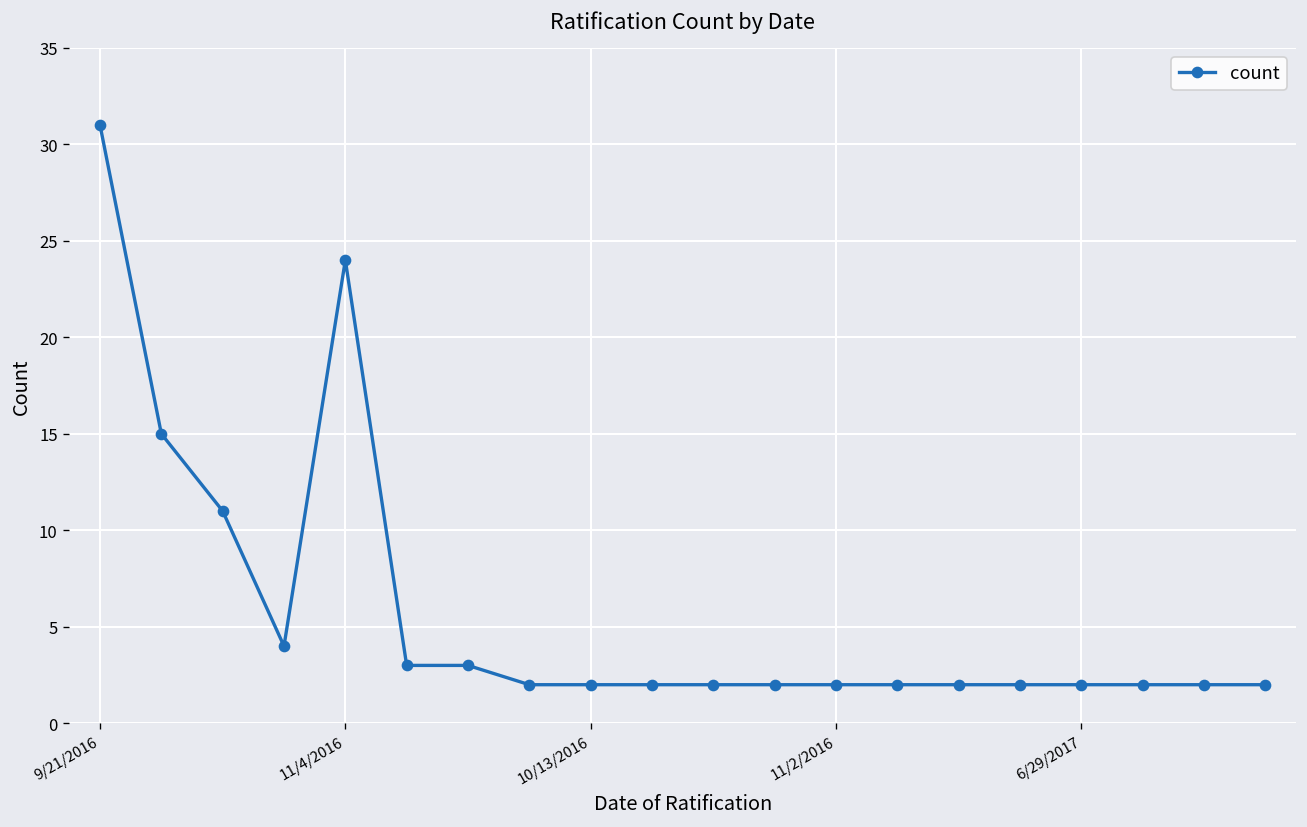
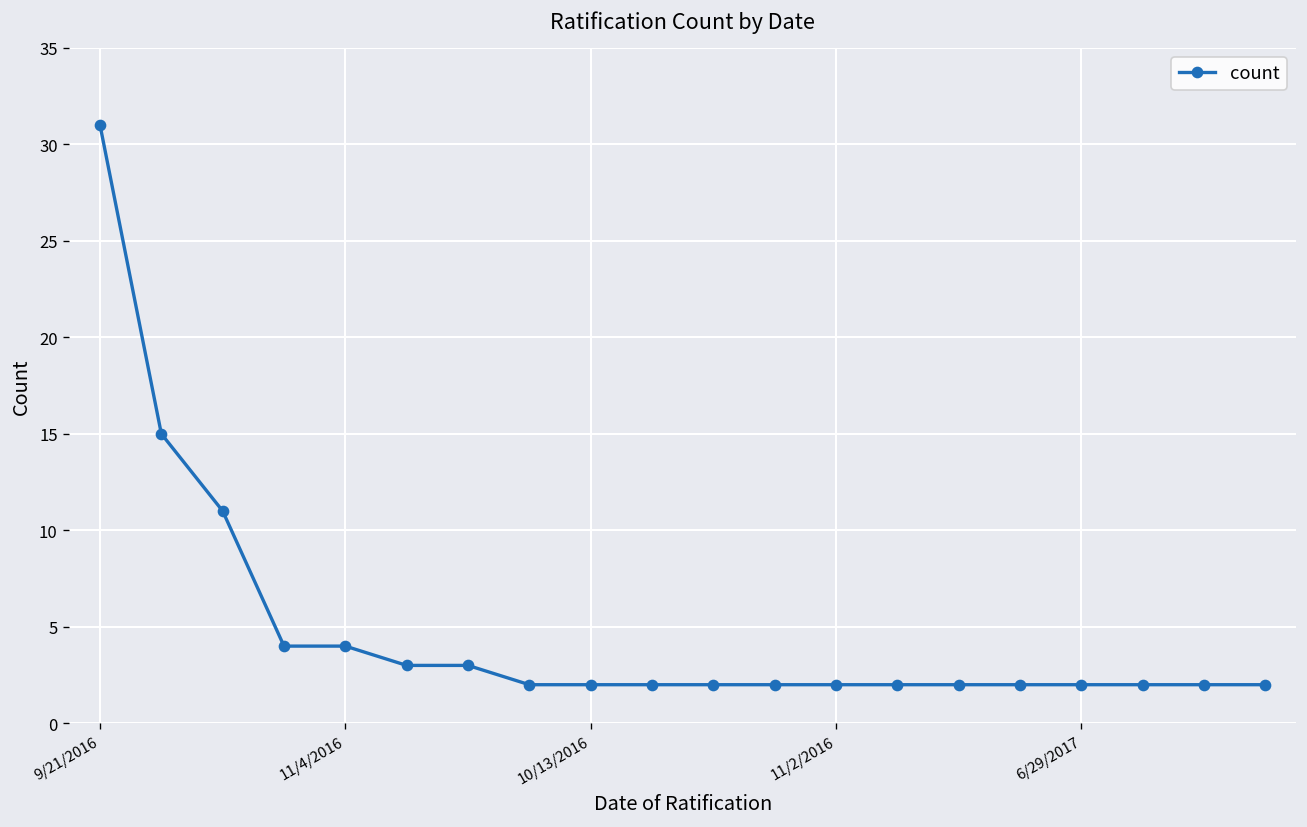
  {
    "9/21/2016": 31,
-   "11/4/2016": 24,
+   "11/4/2016": 4,
    "10/13/2016": 2,
    "11/2/2016": 2,
    "6/29/2017": 2
  }
